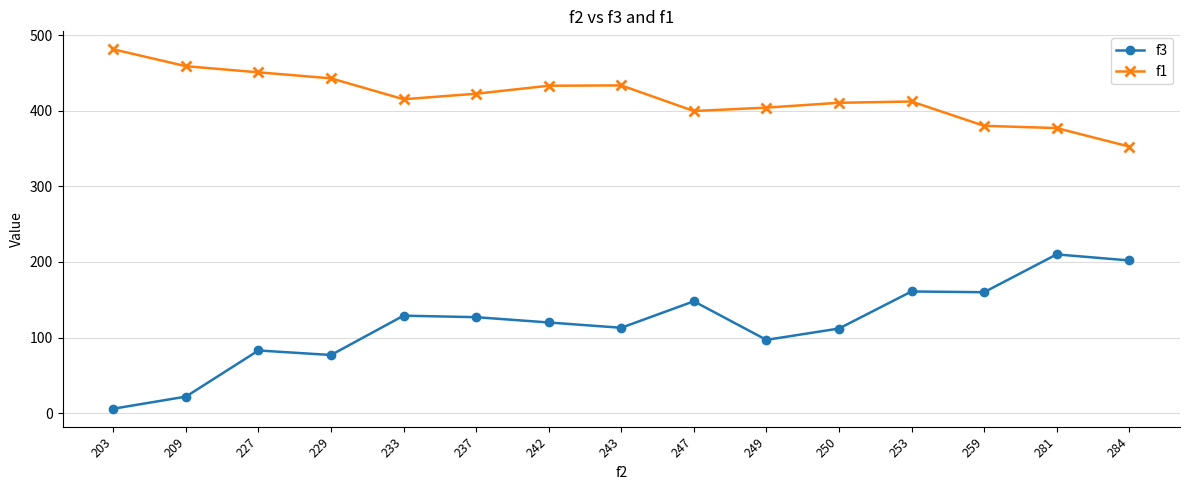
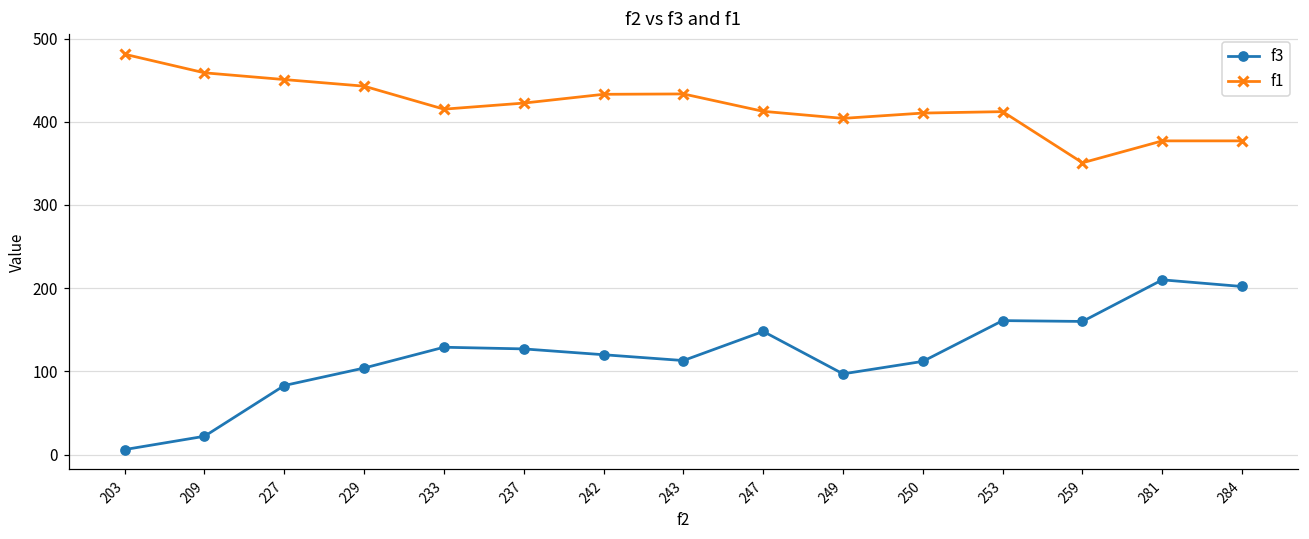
  {
    "f3": {
      "203": 10,
      "209": 20,
      "227": 80,
-     "229": 80,
+     "229": 100,
      "233": 130,
      "237": 130,
      "242": 120,
      "243": 110,
      "247": 150,
      "249": 100,
      "250": 110,
      "253": 160,
      "259": 160,
      "281": 210,
      "284": 200
    },
    "f1": {
      "203": 480,
      "209": 460,
      "227": 450,
      "229": 440,
      "233": 420,
      "237": 420,
      "242": 430,
      "243": 430,
-     "247": 400,
+     "247": 410,
      "249": 400,
      "250": 410,
      "253": 410,
-     "259": 380,
+     "259": 350,
      "281": 380,
-     "284": 350
+     "284": 380
    }
  }
